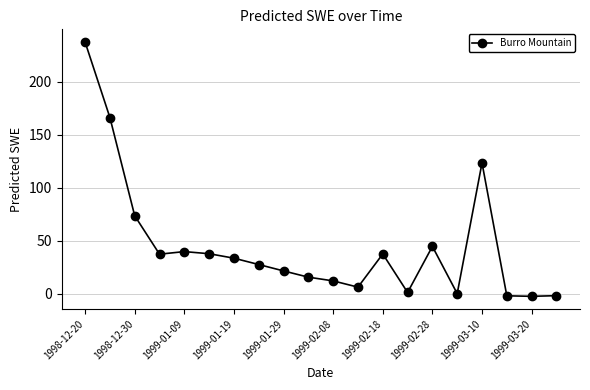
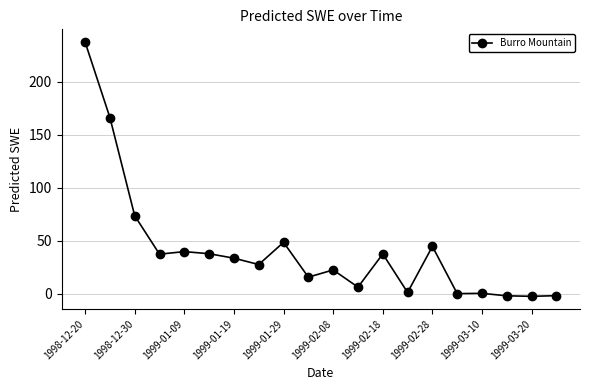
  {
    "1998-12-20": 238,
    "1998-12-30": 74,
    "1999-01-09": 40,
    "1999-01-19": 34,
-   "1999-01-29": 22,
-   "1999-02-08": 12,
+   "1999-01-29": 49,
+   "1999-02-08": 23,
    "1999-02-18": 38,
    "1999-02-28": 45,
-   "1999-03-10": 124,
+   "1999-03-10": 0,
    "1999-03-20": -2
  }
